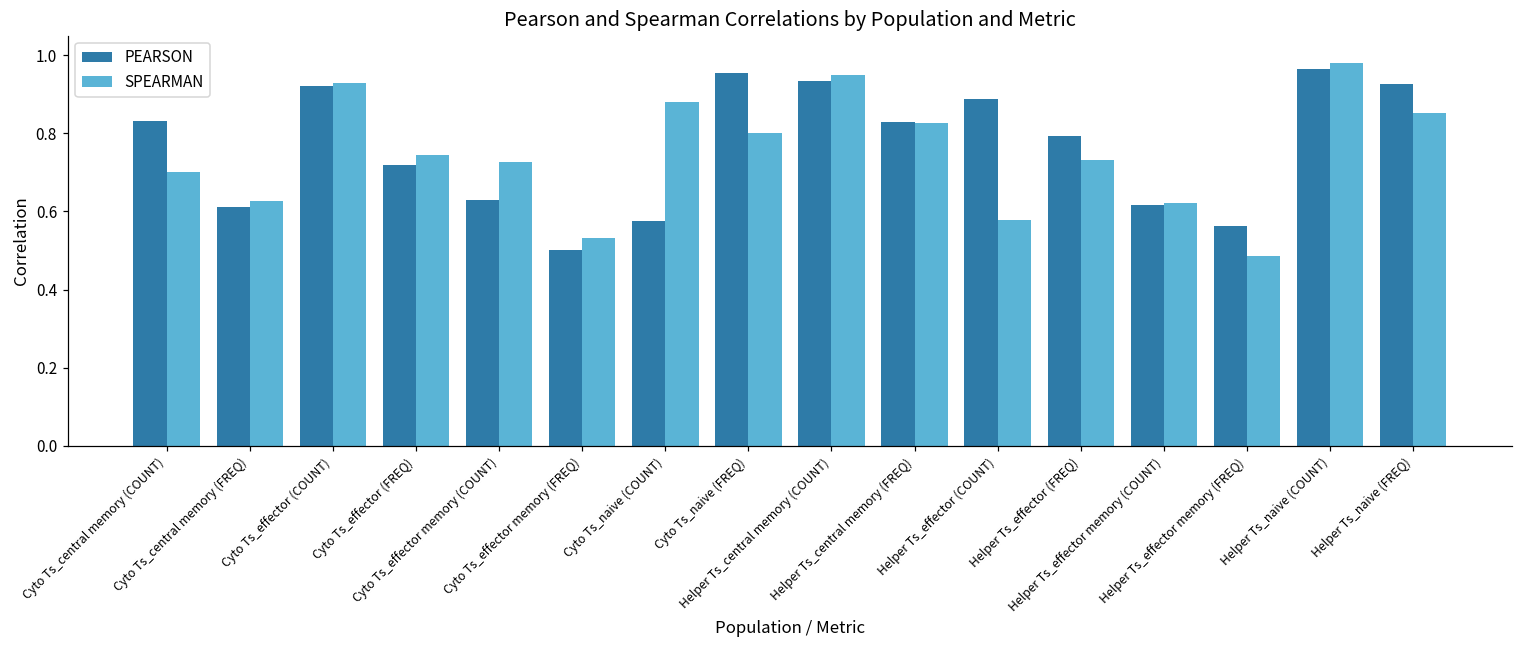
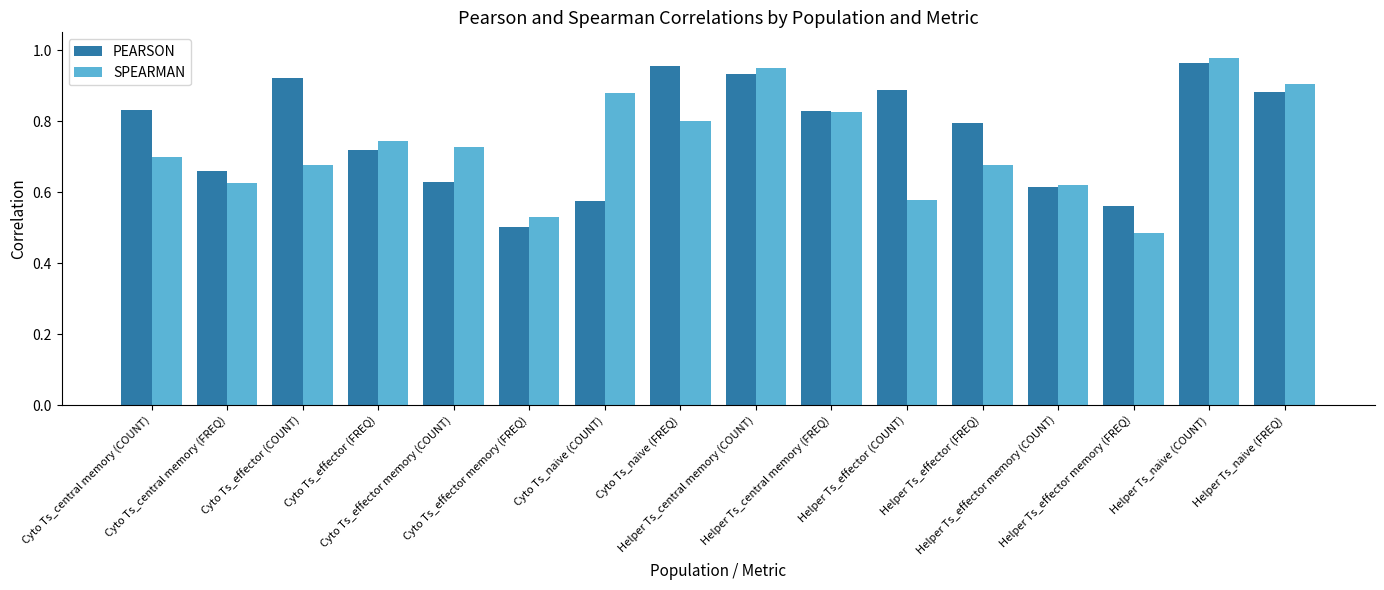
  {
    "PEARSON": {
      "Cyto Ts_central memory (COUNT)": 0.83,
-     "Cyto Ts_central memory (FREQ)": 0.61,
+     "Cyto Ts_central memory (FREQ)": 0.66,
      "Cyto Ts_effector (COUNT)": 0.92,
      "Cyto Ts_effector (FREQ)": 0.72,
      "Cyto Ts_effector memory (COUNT)": 0.63,
      "Cyto Ts_effector memory (FREQ)": 0.50,
      "Cyto Ts_naive (COUNT)": 0.58,
      "Cyto Ts_naive (FREQ)": 0.96,
      "Helper Ts_central memory (COUNT)": 0.93,
      "Helper Ts_central memory (FREQ)": 0.83,
      "Helper Ts_effector (COUNT)": 0.89,
      "Helper Ts_effector (FREQ)": 0.79,
      "Helper Ts_effector memory (COUNT)": 0.62,
      "Helper Ts_effector memory (FREQ)": 0.56,
      "Helper Ts_naive (COUNT)": 0.96,
-     "Helper Ts_naive (FREQ)": 0.93
+     "Helper Ts_naive (FREQ)": 0.88
    },
    "SPEARMAN": {
      "Cyto Ts_central memory (COUNT)": 0.70,
      "Cyto Ts_central memory (FREQ)": 0.63,
-     "Cyto Ts_effector (COUNT)": 0.93,
+     "Cyto Ts_effector (COUNT)": 0.68,
      "Cyto Ts_effector (FREQ)": 0.75,
      "Cyto Ts_effector memory (COUNT)": 0.73,
      "Cyto Ts_effector memory (FREQ)": 0.53,
      "Cyto Ts_naive (COUNT)": 0.88,
      "Cyto Ts_naive (FREQ)": 0.80,
      "Helper Ts_central memory (COUNT)": 0.95,
      "Helper Ts_central memory (FREQ)": 0.83,
      "Helper Ts_effector (COUNT)": 0.58,
-     "Helper Ts_effector (FREQ)": 0.73,
+     "Helper Ts_effector (FREQ)": 0.68,
      "Helper Ts_effector memory (COUNT)": 0.62,
      "Helper Ts_effector memory (FREQ)": 0.48,
      "Helper Ts_naive (COUNT)": 0.98,
-     "Helper Ts_naive (FREQ)": 0.85
+     "Helper Ts_naive (FREQ)": 0.90
    }
  }
